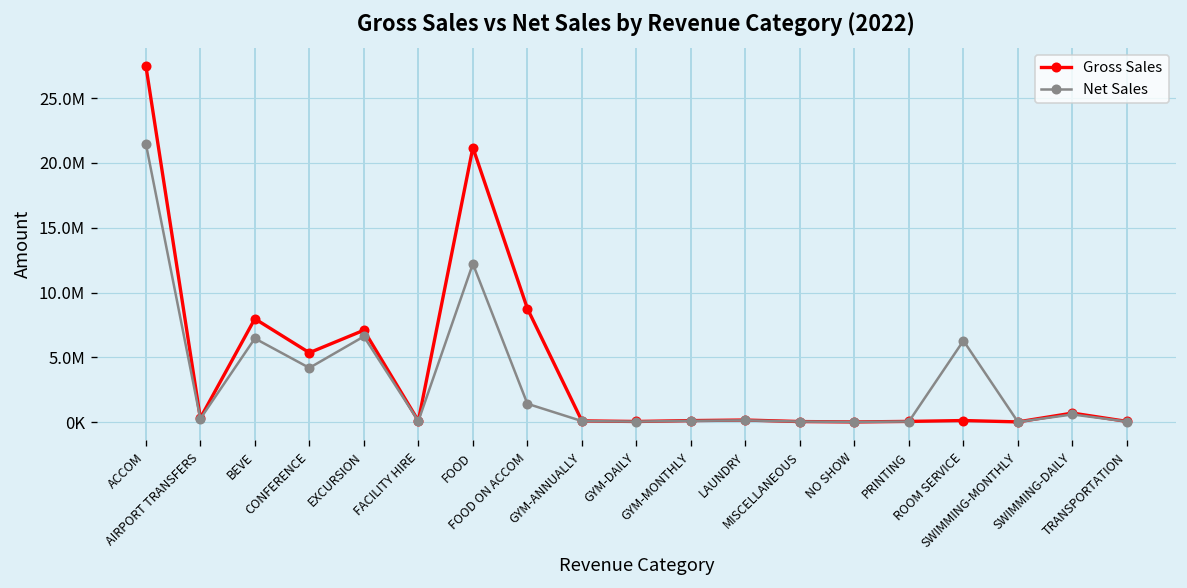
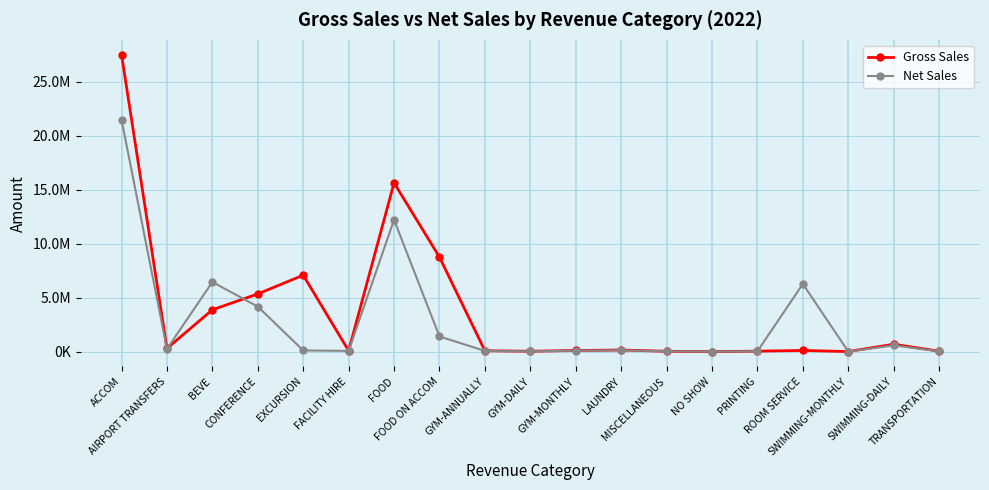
  {
    "Gross Sales": {
      "ACCOM": 27500000,
-     "BEVE": 8000000,
+     "BEVE": 3900000,
      "CONFERENCE": 5400000,
      "EXCURSION": 7100000,
-     "FOOD": 21200000,
+     "FOOD": 15600000,
      "FOOD ON ACCOM": 8800000,
      "ROOM SERVICE": 100000
    },
    "Net Sales": {
      "ACCOM": 21500000,
      "BEVE": 6500000,
      "CONFERENCE": 4200000,
-     "EXCURSION": 6600000,
+     "EXCURSION": 100000,
      "FOOD": 12200000,
      "FOOD ON ACCOM": 1400000,
      "ROOM SERVICE": 6300000
    }
  }
